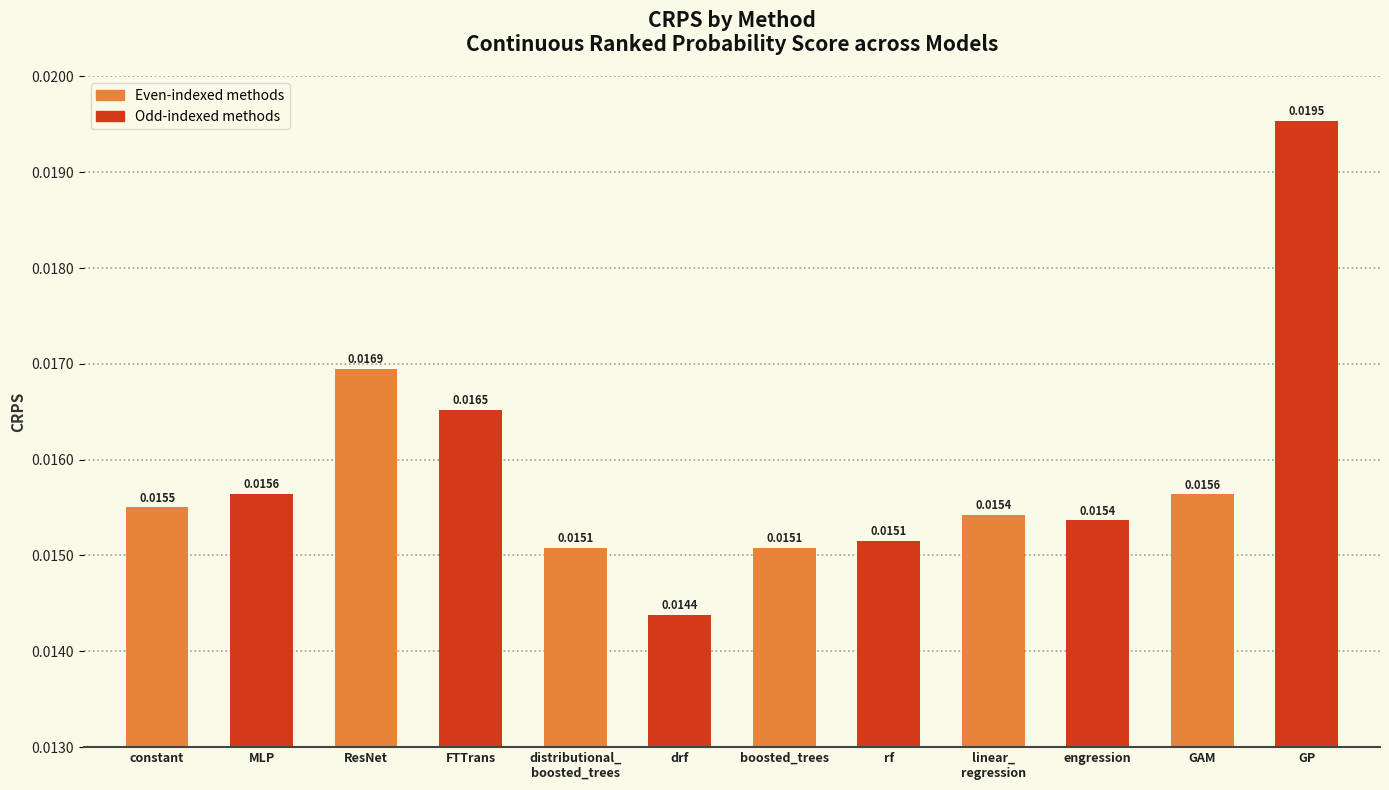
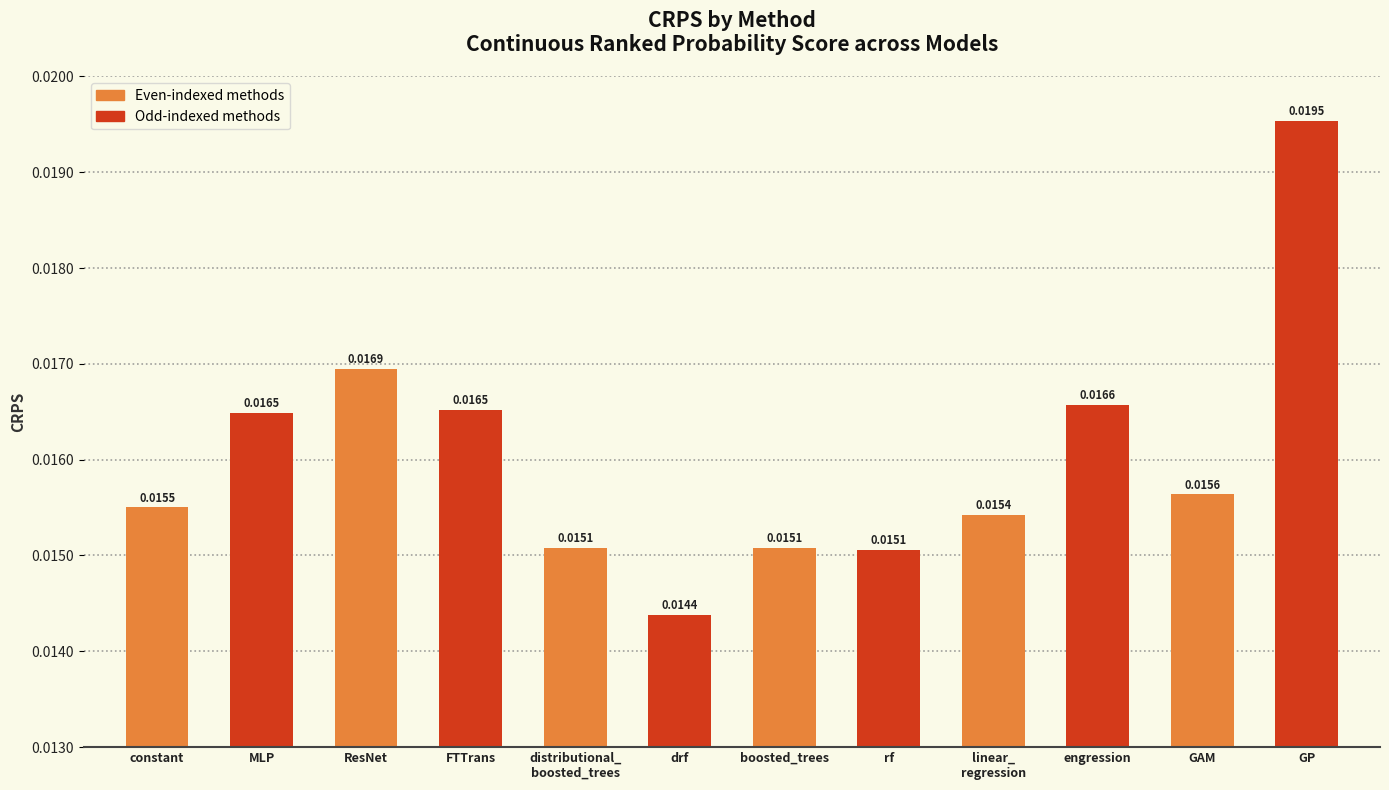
  {
    "constant": 0.0155,
-   "MLP": 0.0156,
+   "MLP": 0.0165,
    "ResNet": 0.0169,
    "FTTrans": 0.0165,
    "distributional_ boosted_trees": 0.0151,
    "drf": 0.0144,
    "boosted_trees": 0.0151,
-   "rf": 0.01515,
+   "rf": 0.01505,
    "linear_ regression": 0.0154,
-   "engression": 0.0154,
+   "engression": 0.0166,
    "GAM": 0.0156,
    "GP": 0.0195
  }
